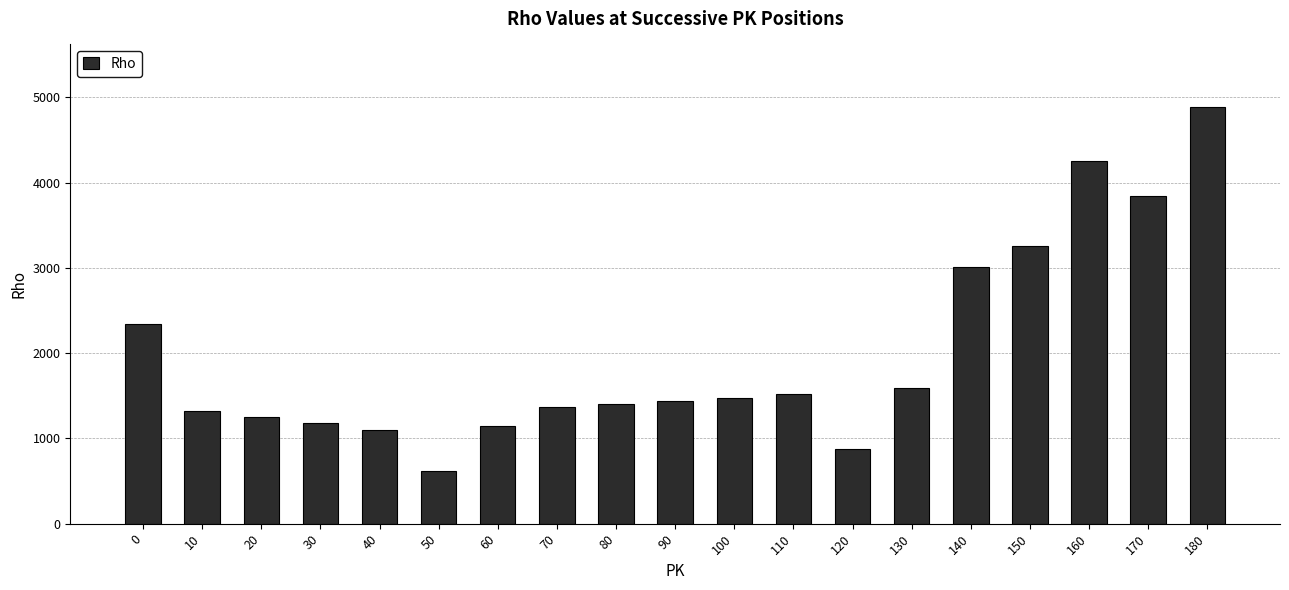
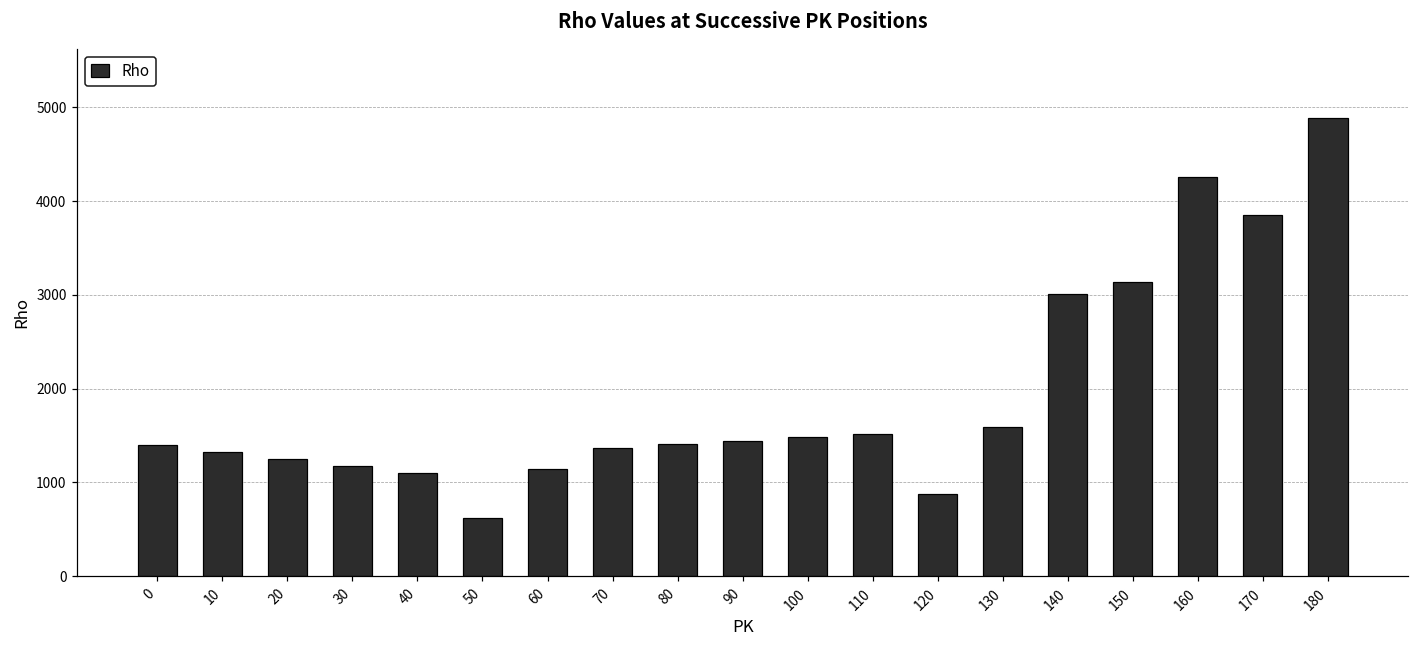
  {
-   "0": 2300,
+   "0": 1400,
    "10": 1300,
    "20": 1300,
    "30": 1200,
    "40": 1100,
    "50": 600,
    "60": 1100,
    "70": 1400,
    "80": 1400,
    "90": 1400,
    "100": 1500,
    "110": 1500,
    "120": 900,
    "130": 1600,
    "140": 3000,
-   "150": 3300,
+   "150": 3100,
    "160": 4300,
    "170": 3900,
    "180": 4900
  }
